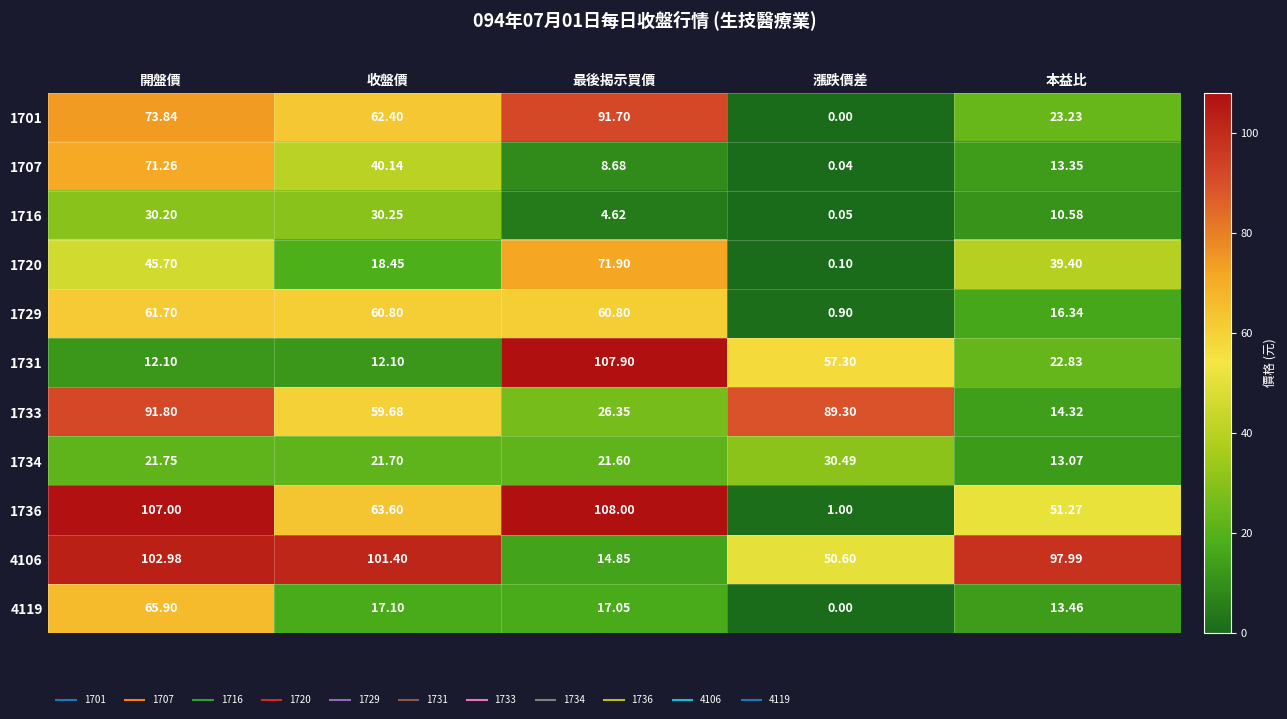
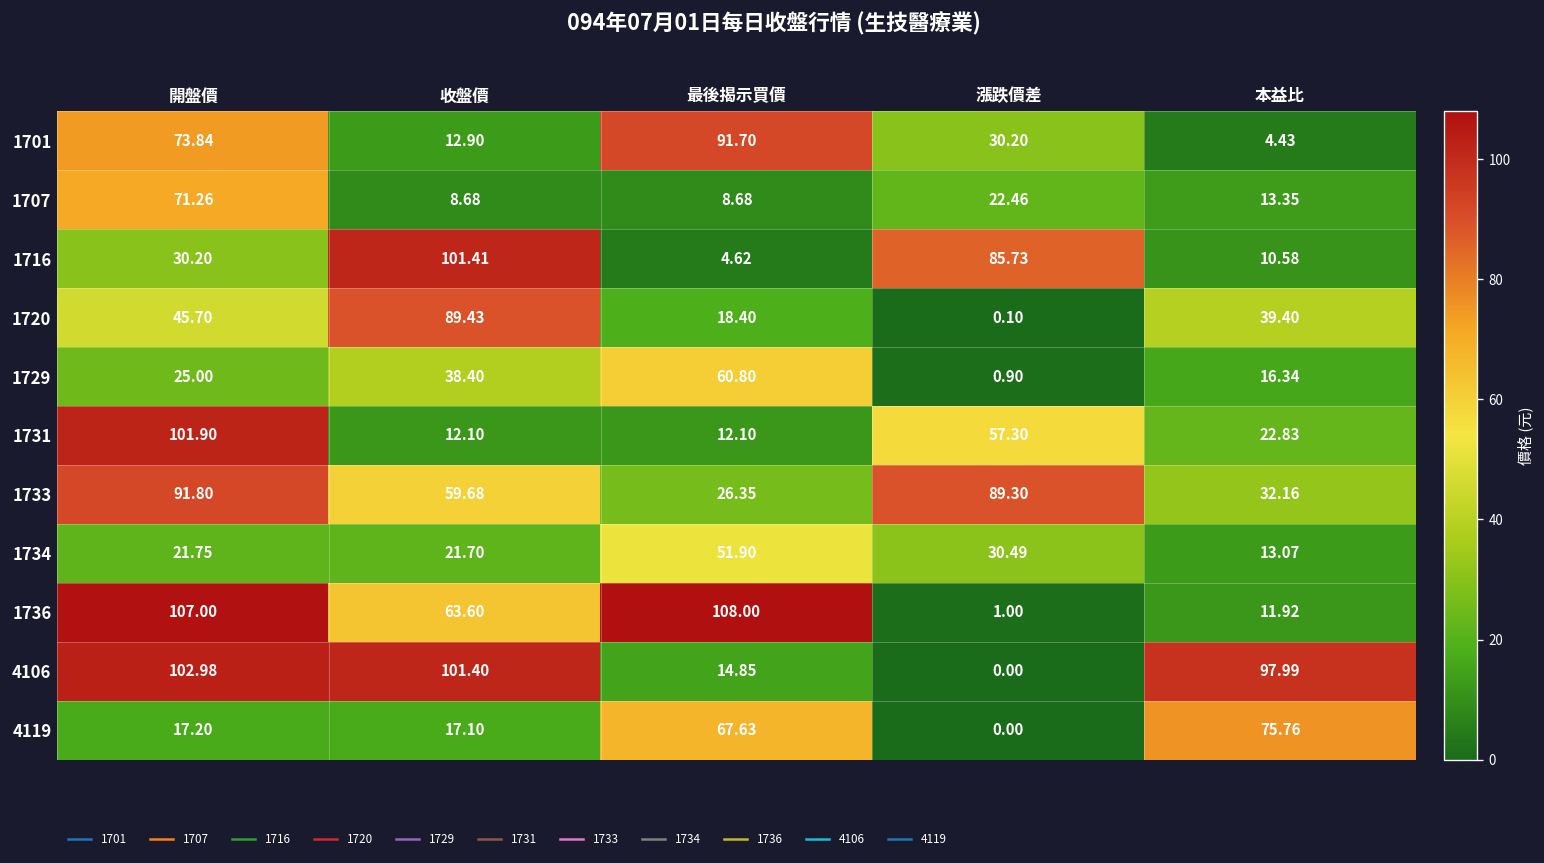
  {
    "1701": {
      "開盤價": 73.84,
-     "收盤價": 62.40,
+     "收盤價": 12.90,
      "最後揭示買價": 91.70,
-     "漲跌價差": 0.00,
-     "本益比": 23.23
+     "漲跌價差": 30.20,
+     "本益比": 4.43
    },
    "1707": {
      "開盤價": 71.26,
-     "收盤價": 40.14,
+     "收盤價": 8.68,
      "最後揭示買價": 8.68,
-     "漲跌價差": 0.04,
+     "漲跌價差": 22.46,
      "本益比": 13.35
    },
    "1716": {
      "開盤價": 30.20,
-     "收盤價": 30.25,
+     "收盤價": 101.41,
      "最後揭示買價": 4.62,
-     "漲跌價差": 0.05,
+     "漲跌價差": 85.73,
      "本益比": 10.58
    },
    "1720": {
      "開盤價": 45.70,
-     "收盤價": 18.45,
-     "最後揭示買價": 71.90,
+     "收盤價": 89.43,
+     "最後揭示買價": 18.40,
      "漲跌價差": 0.10,
      "本益比": 39.40
    },
    "1729": {
-     "開盤價": 61.70,
-     "收盤價": 60.80,
+     "開盤價": 25.00,
+     "收盤價": 38.40,
      "最後揭示買價": 60.80,
      "漲跌價差": 0.90,
      "本益比": 16.34
    },
    "1731": {
-     "開盤價": 12.10,
+     "開盤價": 101.90,
      "收盤價": 12.10,
-     "最後揭示買價": 107.90,
+     "最後揭示買價": 12.10,
      "漲跌價差": 57.30,
      "本益比": 22.83
    },
    "1733": {
      "開盤價": 91.80,
      "收盤價": 59.68,
      "最後揭示買價": 26.35,
      "漲跌價差": 89.30,
-     "本益比": 14.32
+     "本益比": 32.16
    },
    "1734": {
      "開盤價": 21.75,
      "收盤價": 21.70,
-     "最後揭示買價": 21.60,
+     "最後揭示買價": 51.90,
      "漲跌價差": 30.49,
      "本益比": 13.07
    },
    "1736": {
      "開盤價": 107.00,
      "收盤價": 63.60,
      "最後揭示買價": 108.00,
      "漲跌價差": 1.00,
-     "本益比": 51.27
+     "本益比": 11.92
    },
    "4106": {
      "開盤價": 102.98,
      "收盤價": 101.40,
      "最後揭示買價": 14.85,
-     "漲跌價差": 50.60,
+     "漲跌價差": 0.00,
      "本益比": 97.99
    },
    "4119": {
-     "開盤價": 65.90,
+     "開盤價": 17.20,
      "收盤價": 17.10,
-     "最後揭示買價": 17.05,
+     "最後揭示買價": 67.63,
      "漲跌價差": 0.00,
-     "本益比": 13.46
+     "本益比": 75.76
    }
  }
